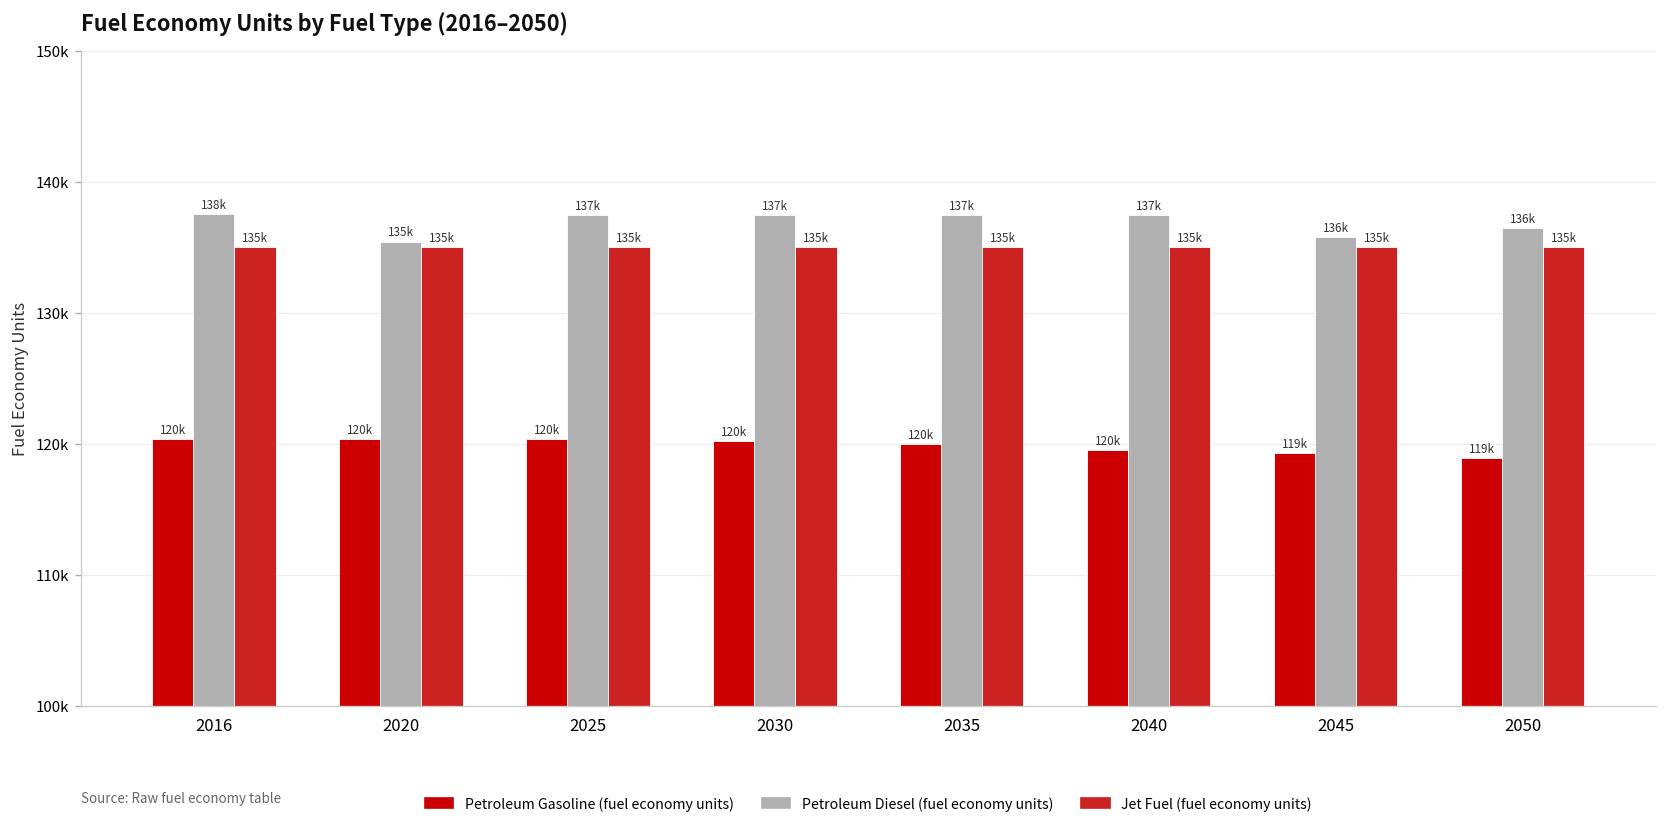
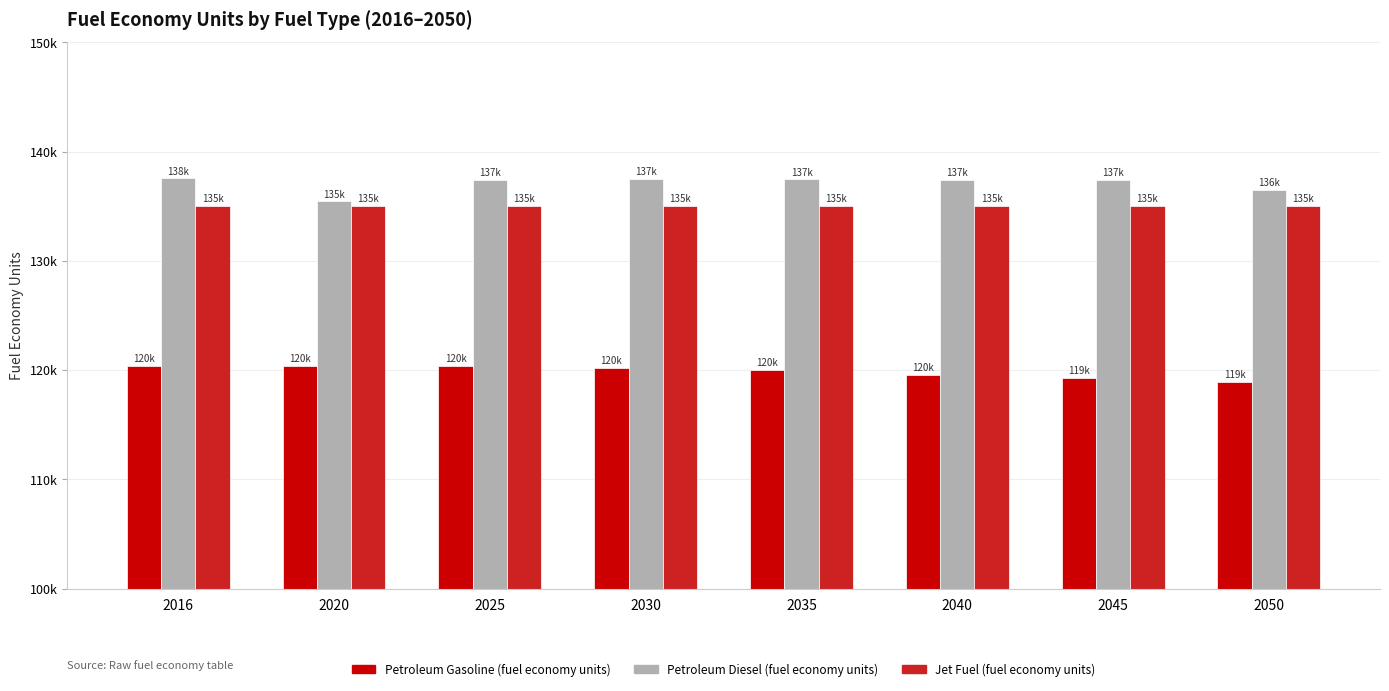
  {
    "Petroleum Diesel (fuel economy units)": {
      "2016": "138k",
      "2020": "135k",
      "2025": "137k",
      "2030": "137k",
      "2035": "137k",
      "2040": "137k",
-     "2045": "136k",
+     "2045": "137k",
      "2050": "136k"
    }
  }
